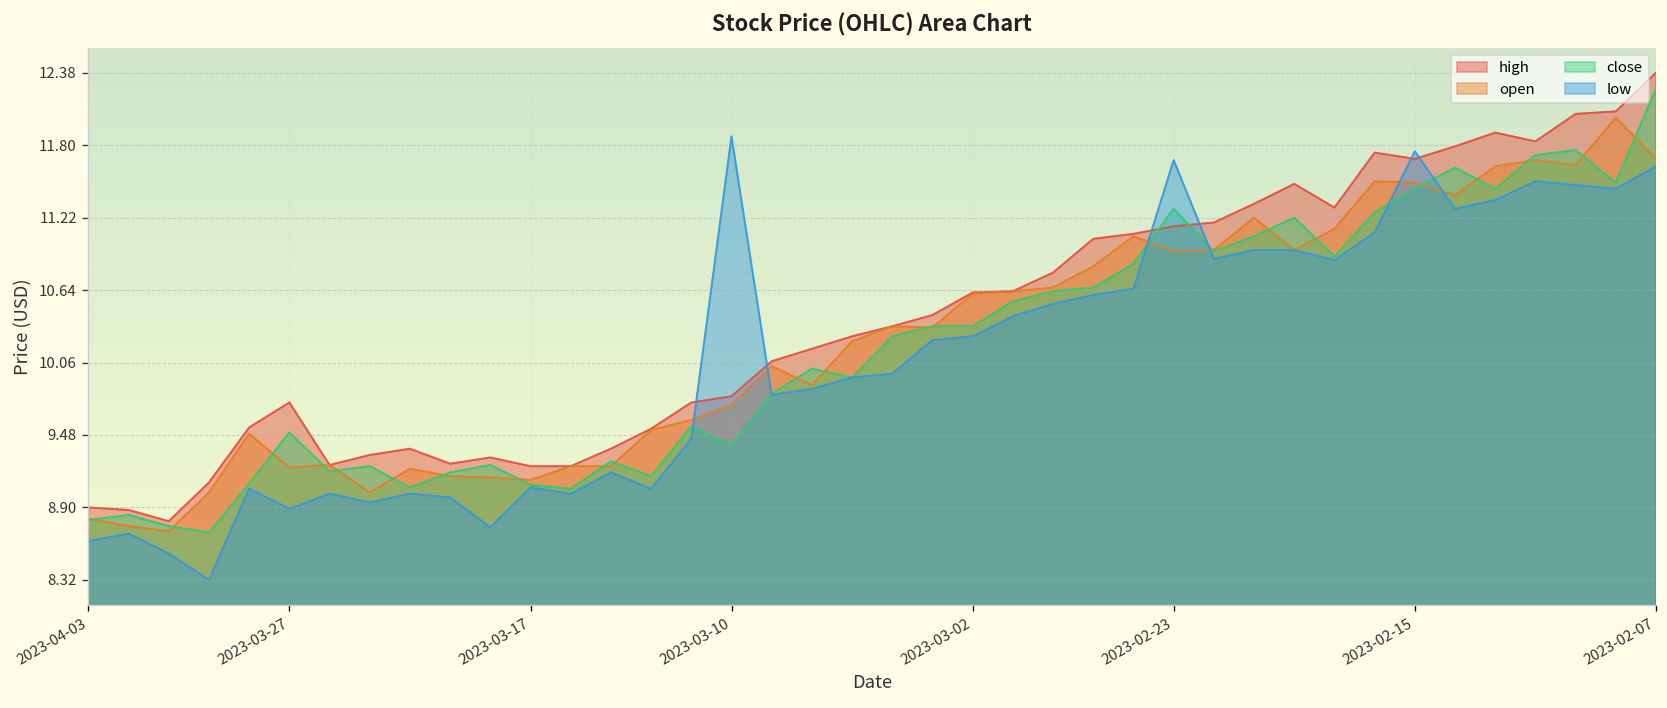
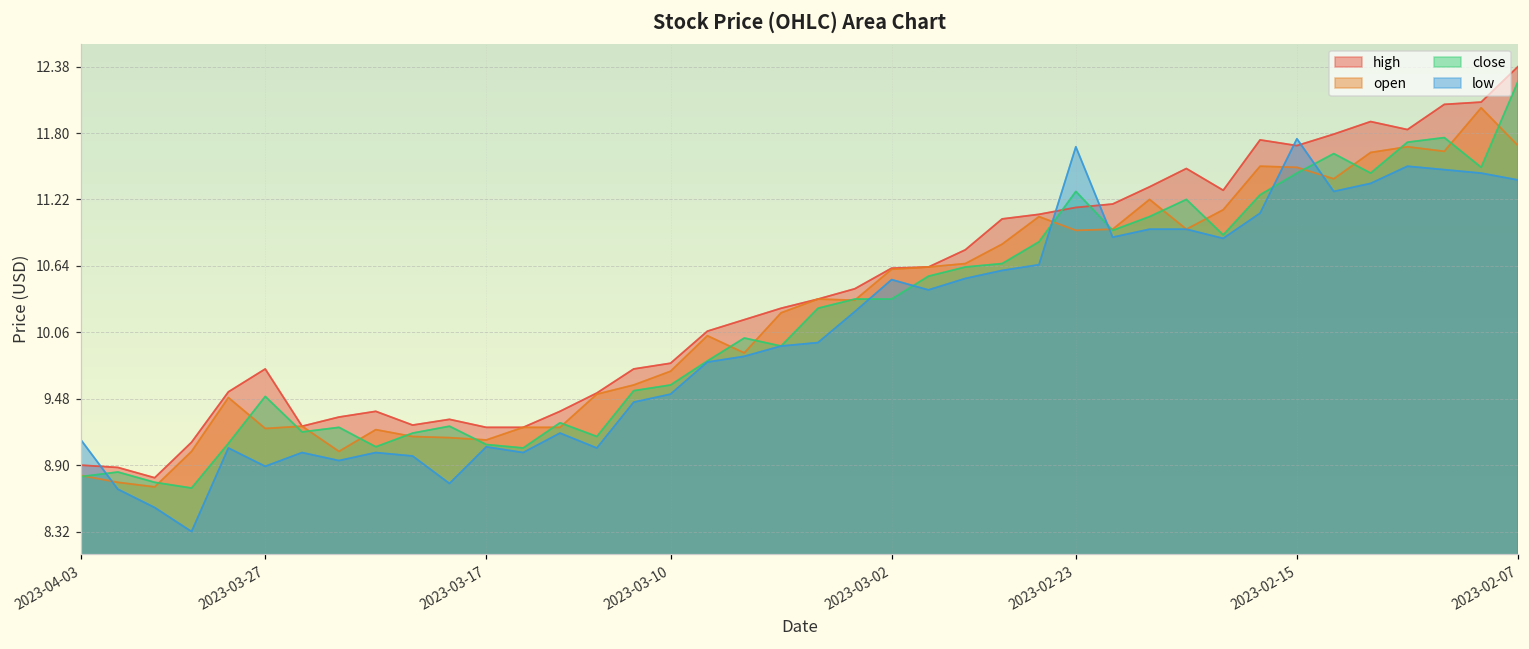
  {
    "close": {
      "2023-03-27": 9.5,
-     "2023-03-10": 9.4,
+     "2023-03-10": 9.6,
      "2023-03-02": 10.35,
      "2023-02-23": 11.3,
      "2023-02-15": 11.45,
      "2023-02-07": 12.25
    },
    "low": {
-     "2023-04-03": 8.63,
+     "2023-04-03": 9.12,
      "2023-03-27": 8.89,
-     "2023-03-10": 11.87,
-     "2023-03-02": 10.27,
+     "2023-03-10": 9.52,
+     "2023-03-02": 10.52,
      "2023-02-23": 11.68,
      "2023-02-15": 11.75,
-     "2023-02-07": 11.63
+     "2023-02-07": 11.39
    }
  }
